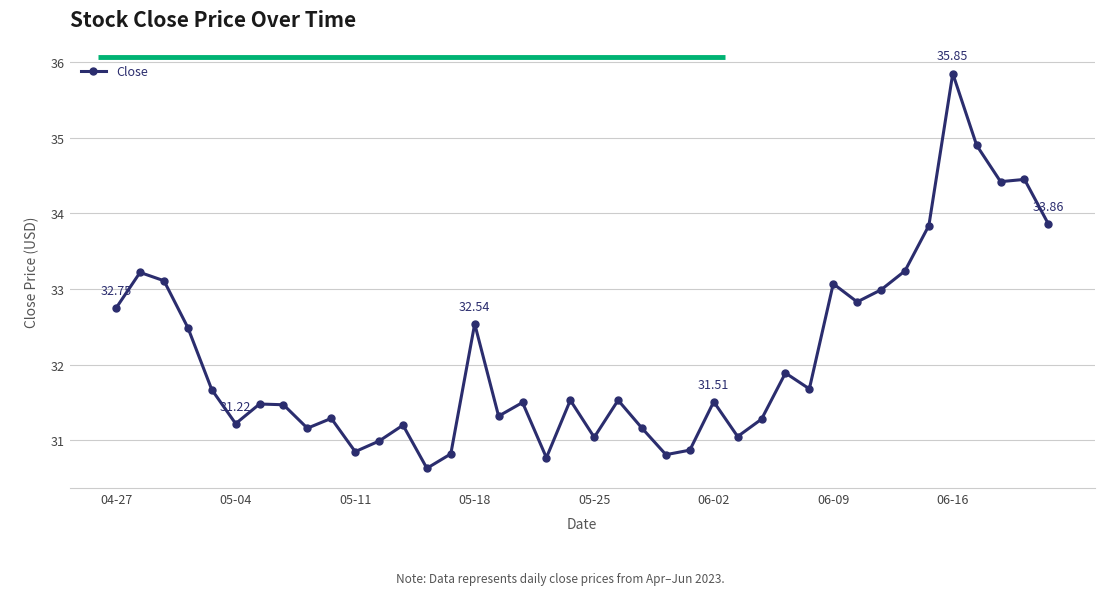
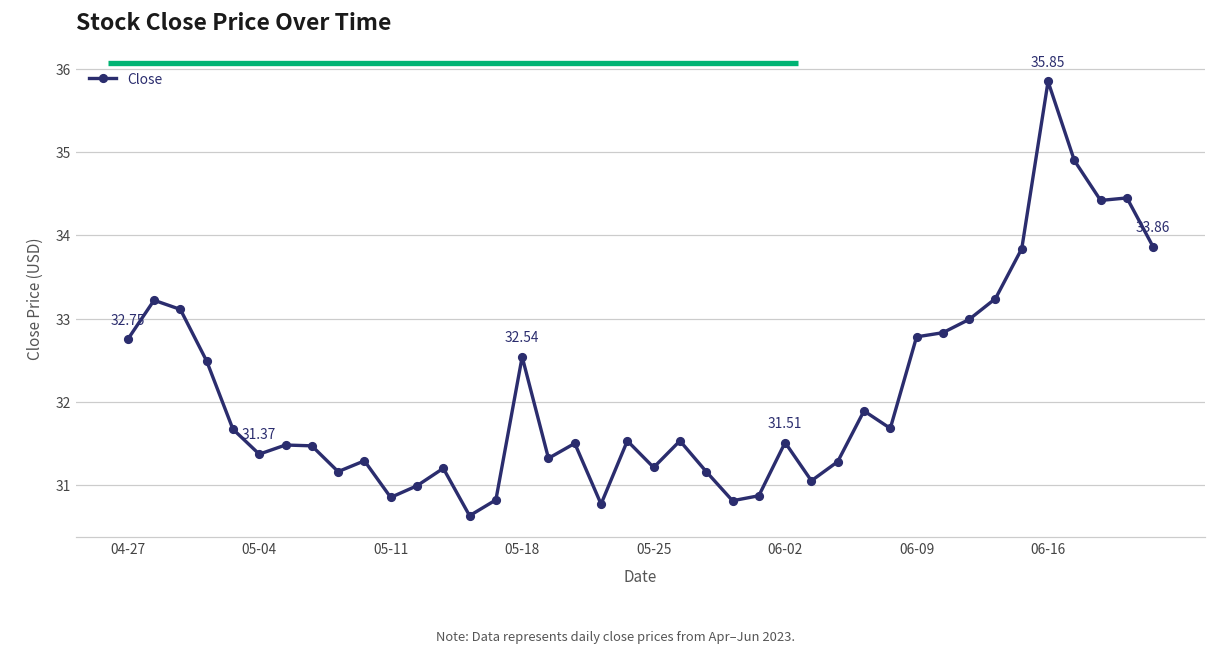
  {
    "04-27": 32.75,
-   "05-04": 31.22,
+   "05-04": 31.37,
    "05-18": 32.54,
-   "05-25": 31.0,
+   "05-25": 31.2,
    "06-02": 31.51,
-   "06-09": 33.1,
+   "06-09": 32.8,
    "06-16": 35.85
  }
